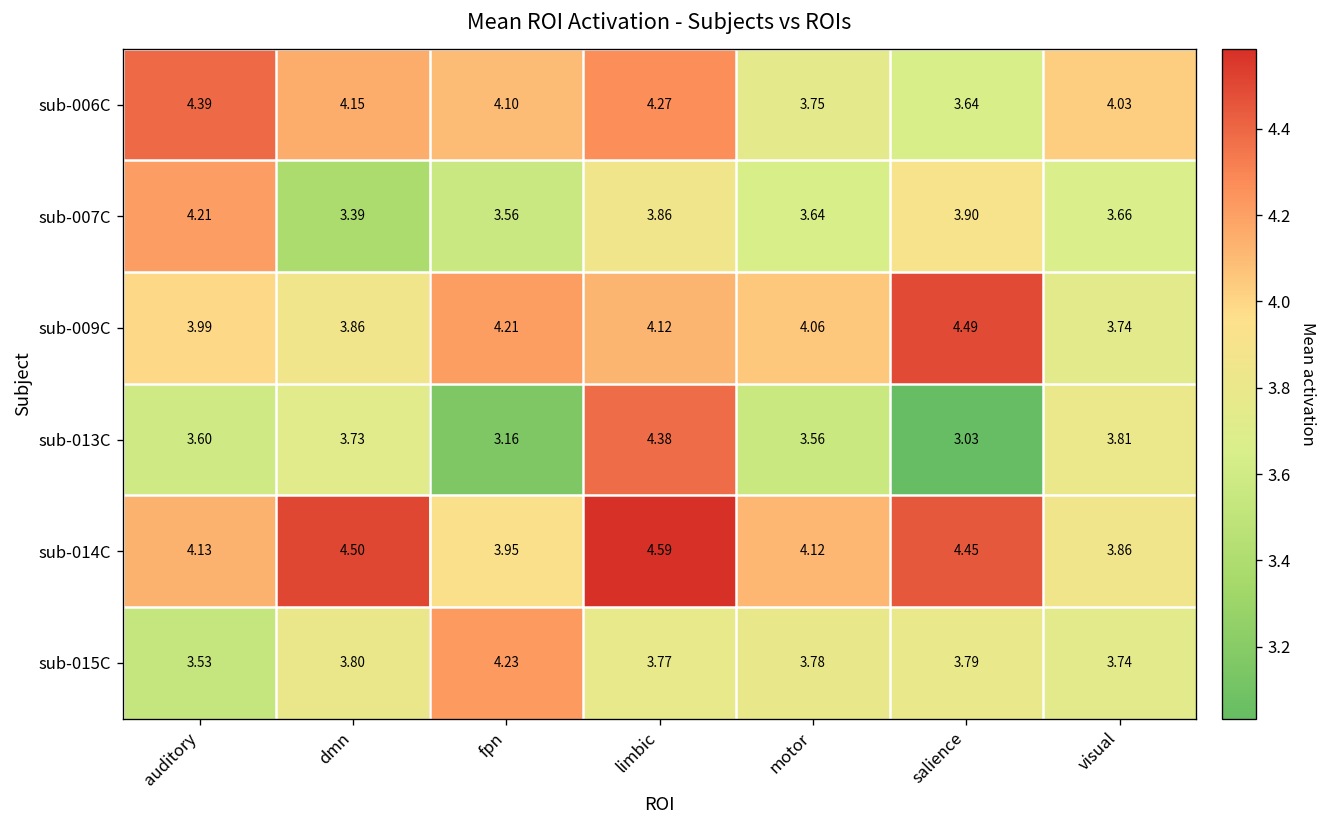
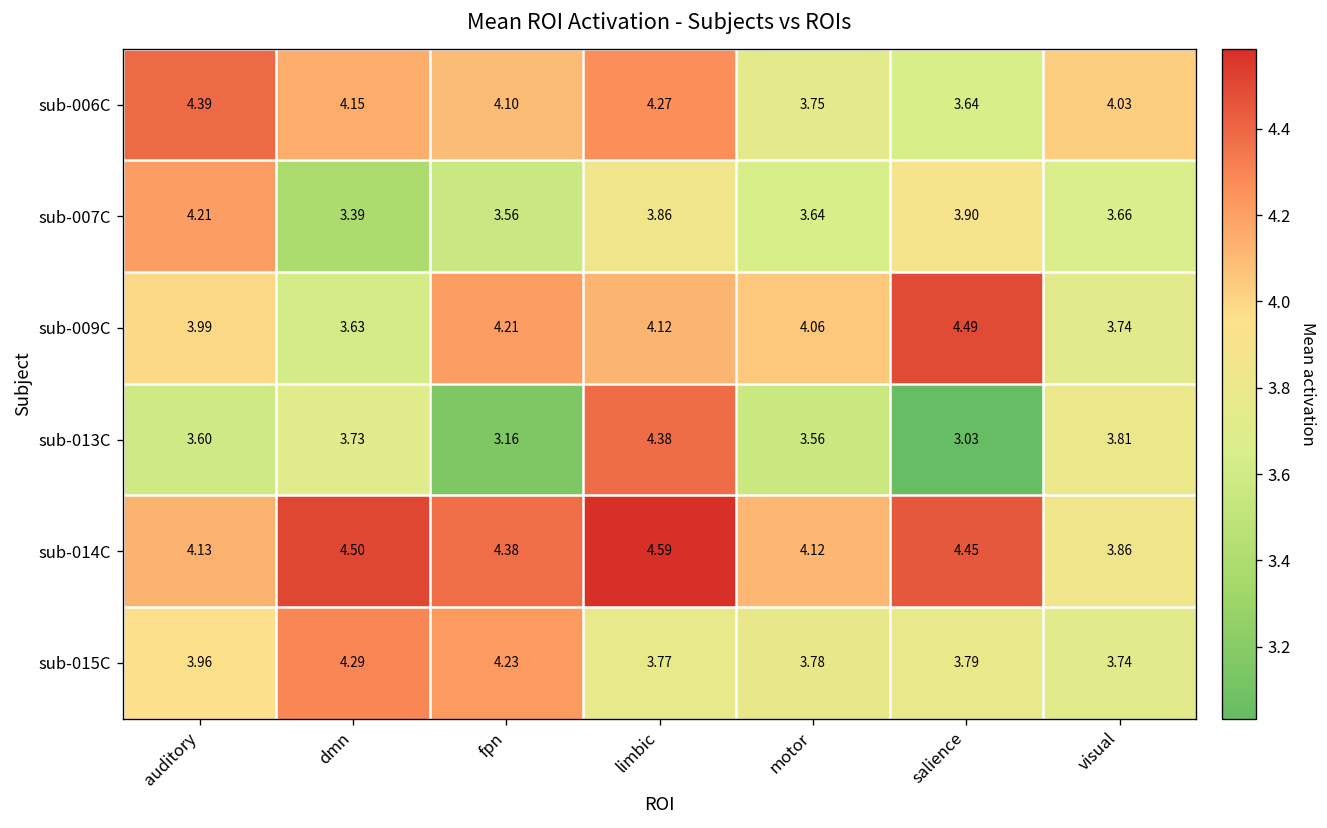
  {
    "sub-006C": {
      "auditory": 4.39,
      "dmn": 4.15,
      "fpn": 4.10,
      "limbic": 4.27,
      "motor": 3.75,
      "salience": 3.64,
      "visual": 4.03
    },
    "sub-007C": {
      "auditory": 4.21,
      "dmn": 3.39,
      "fpn": 3.56,
      "limbic": 3.86,
      "motor": 3.64,
      "salience": 3.90,
      "visual": 3.66
    },
    "sub-009C": {
      "auditory": 3.99,
-     "dmn": 3.86,
+     "dmn": 3.63,
      "fpn": 4.21,
      "limbic": 4.12,
      "motor": 4.06,
      "salience": 4.49,
      "visual": 3.74
    },
    "sub-013C": {
      "auditory": 3.60,
      "dmn": 3.73,
      "fpn": 3.16,
      "limbic": 4.38,
      "motor": 3.56,
      "salience": 3.03,
      "visual": 3.81
    },
    "sub-014C": {
      "auditory": 4.13,
      "dmn": 4.50,
-     "fpn": 3.95,
+     "fpn": 4.38,
      "limbic": 4.59,
      "motor": 4.12,
      "salience": 4.45,
      "visual": 3.86
    },
    "sub-015C": {
-     "auditory": 3.53,
-     "dmn": 3.80,
+     "auditory": 3.96,
+     "dmn": 4.29,
      "fpn": 4.23,
      "limbic": 3.77,
      "motor": 3.78,
      "salience": 3.79,
      "visual": 3.74
    }
  }
